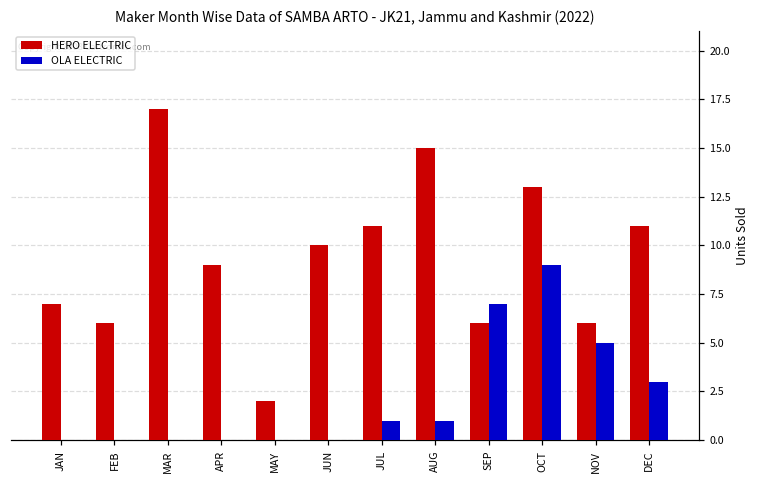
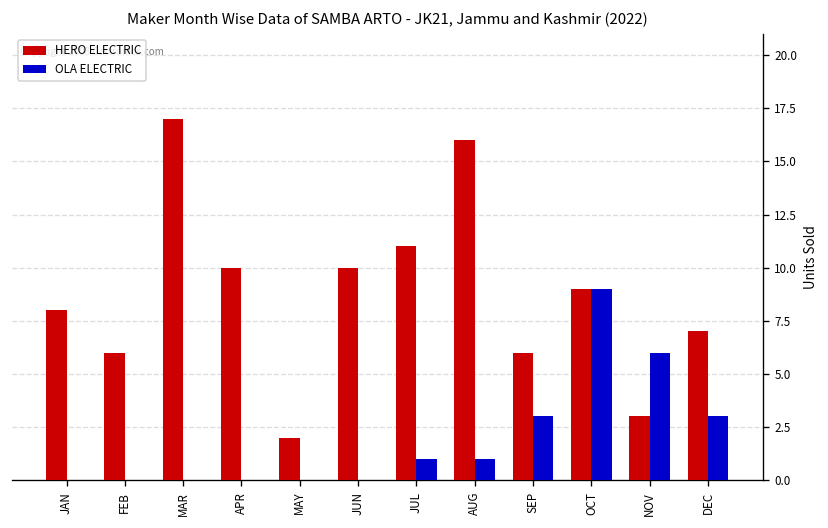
  {
    "HERO ELECTRIC": {
-     "JAN": 7,
+     "JAN": 8,
      "FEB": 6,
      "MAR": 17,
-     "APR": 9,
+     "APR": 10,
      "MAY": 2,
      "JUN": 10,
      "JUL": 11,
-     "AUG": 15,
+     "AUG": 16,
      "SEP": 6,
-     "OCT": 13,
-     "NOV": 6,
-     "DEC": 11
+     "OCT": 9,
+     "NOV": 3,
+     "DEC": 7
    },
    "OLA ELECTRIC": {
      "JAN": 0,
      "FEB": 0,
      "MAR": 0,
      "APR": 0,
      "MAY": 0,
      "JUN": 0,
      "JUL": 1,
      "AUG": 1,
-     "SEP": 7,
+     "SEP": 3,
      "OCT": 9,
-     "NOV": 5,
+     "NOV": 6,
      "DEC": 3
    }
  }
